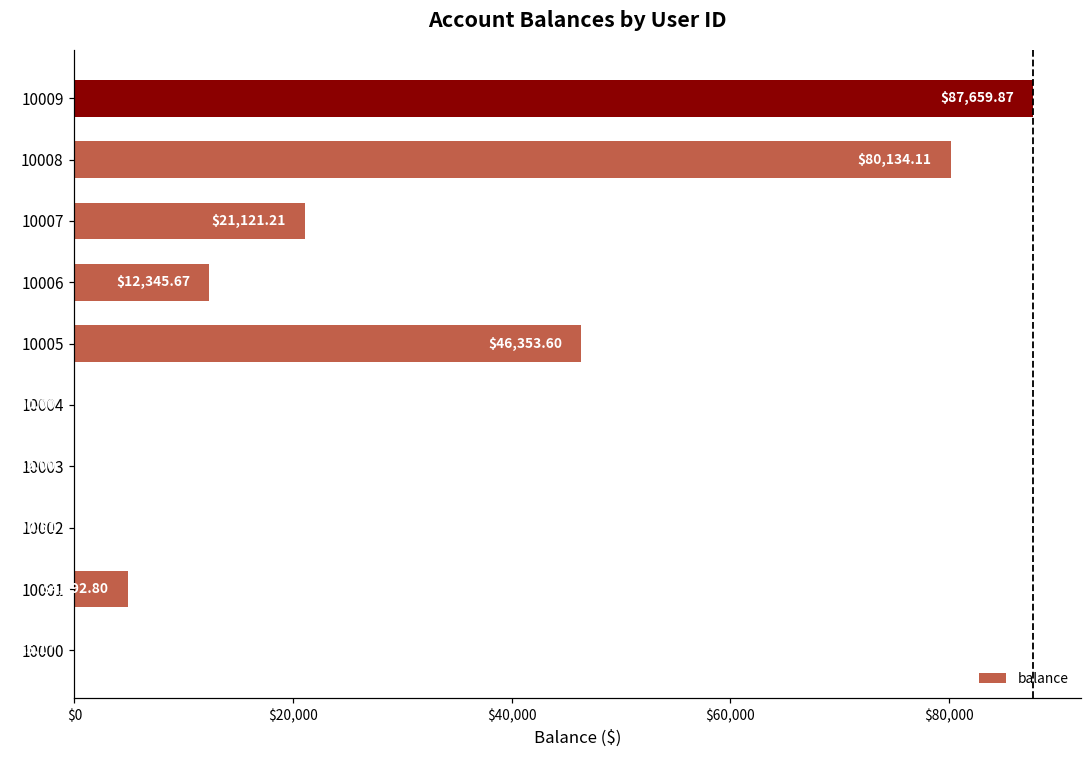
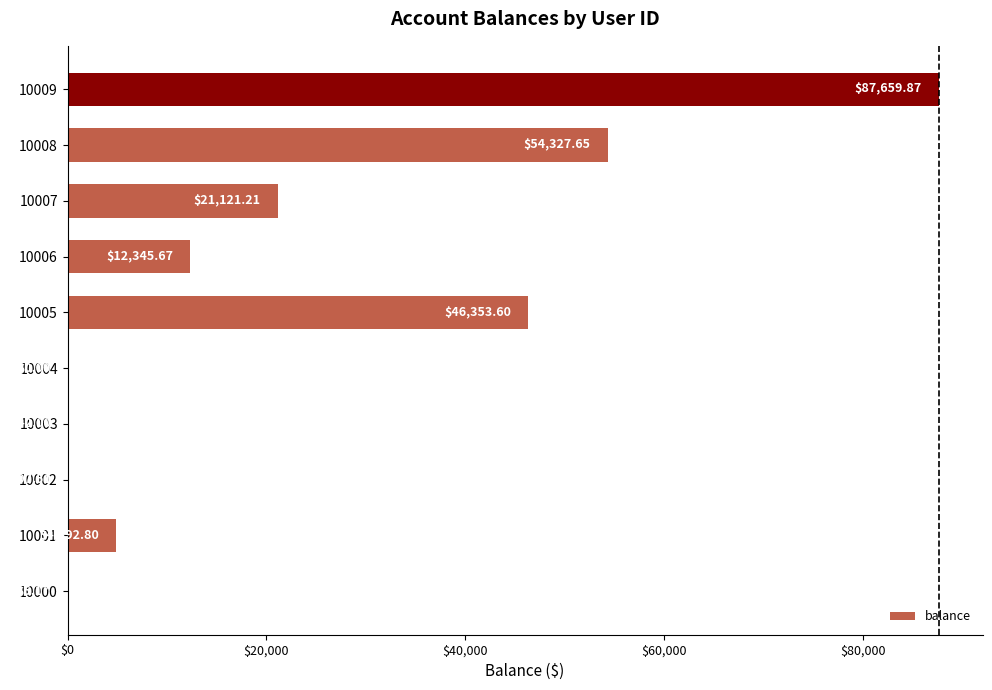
  {
    "10009": "$87,659.87",
-   "10008": "$80,134.11",
+   "10008": "$54,327.65",
    "10007": "$21,121.21",
    "10006": "$12,345.67",
    "10005": "$46,353.60",
    "10001": "$4,892.80"
  }
